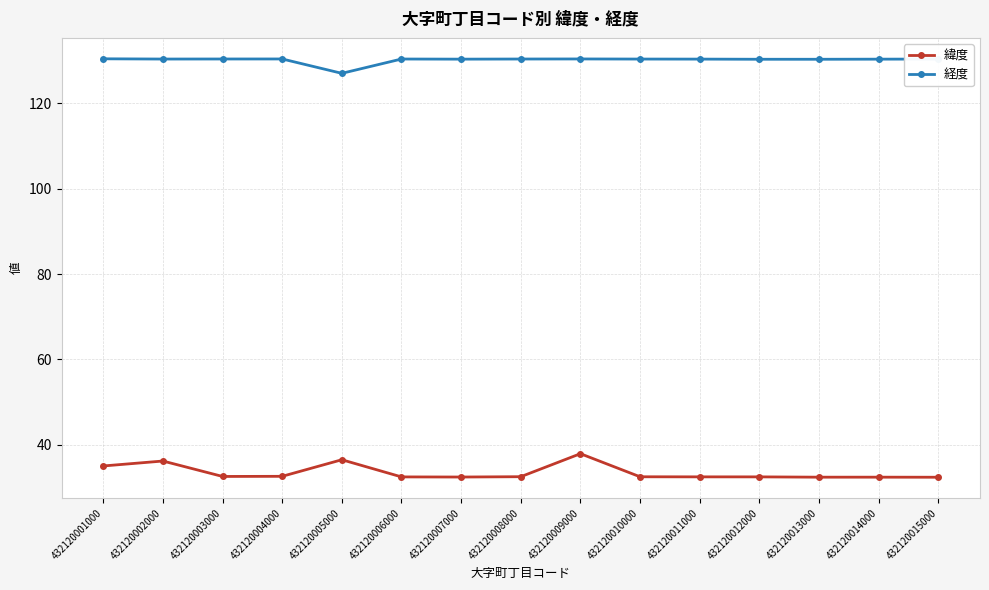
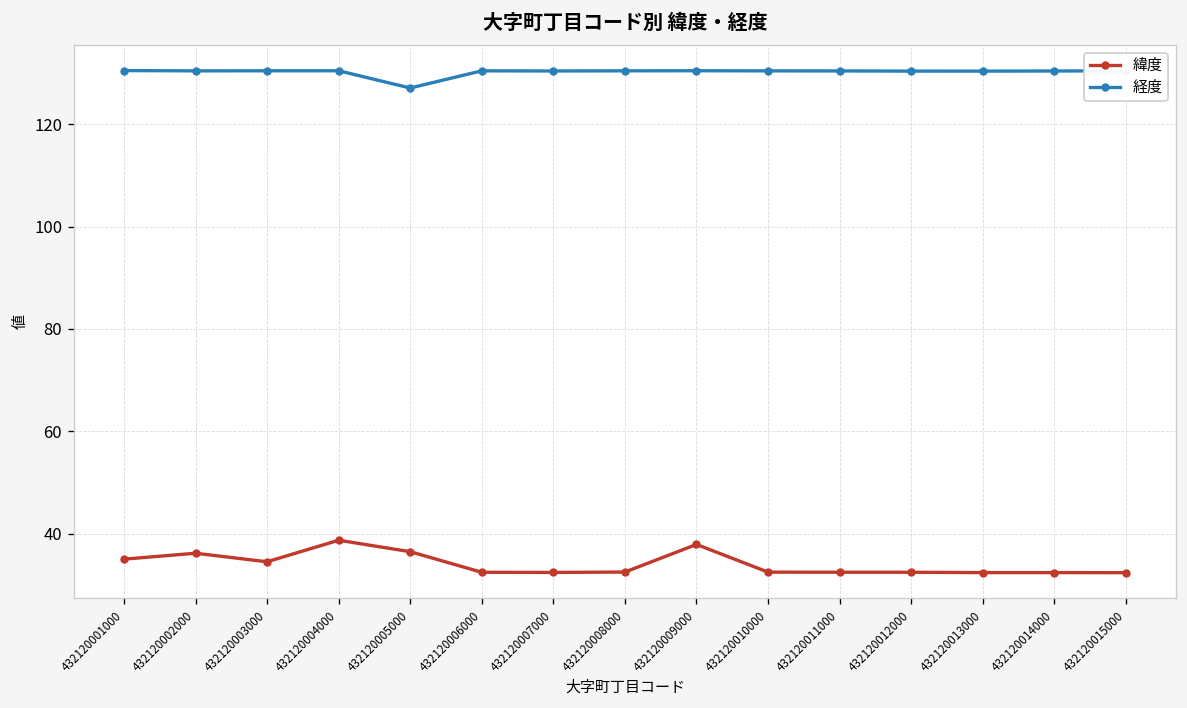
  {
    "緯度": {
      "432120001000": 35,
      "432120002000": 36,
-     "432120003000": 33,
-     "432120004000": 33,
+     "432120003000": 35,
+     "432120004000": 39,
      "432120005000": 36,
      "432120006000": 32,
      "432120007000": 32,
      "432120008000": 33,
      "432120009000": 38,
      "432120010000": 32,
      "432120011000": 32,
      "432120012000": 32,
      "432120013000": 32,
      "432120014000": 32,
      "432120015000": 32
    },
    "経度": {
      "432120001000": 130,
      "432120002000": 130,
      "432120003000": 130,
      "432120004000": 130,
      "432120005000": 127,
      "432120006000": 130,
      "432120007000": 130,
      "432120008000": 130,
      "432120009000": 130,
      "432120010000": 130,
      "432120011000": 130,
      "432120012000": 130,
      "432120013000": 130,
      "432120014000": 130
    }
  }
